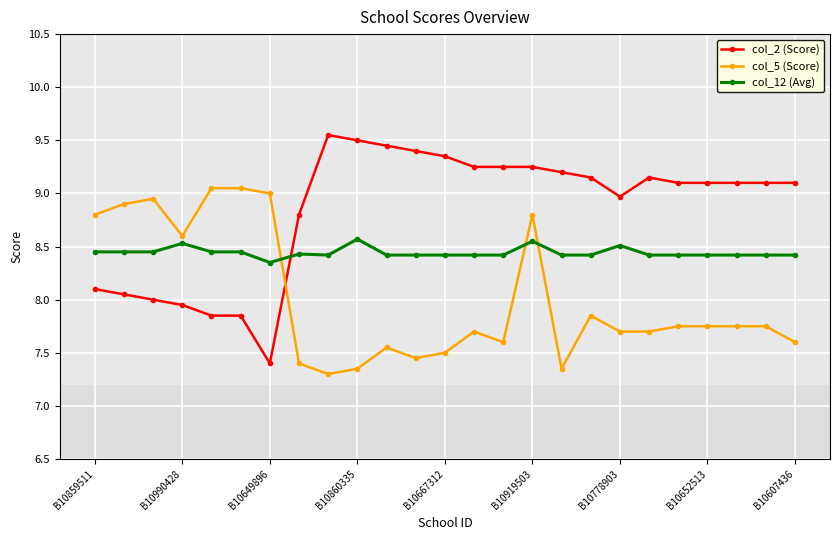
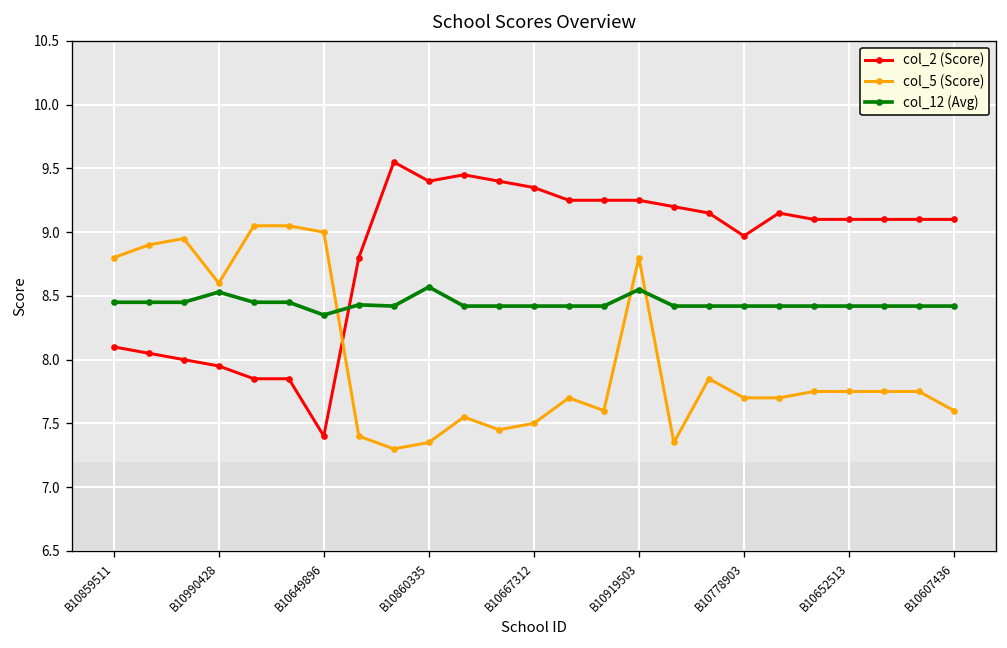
  {
    "col_2 (Score)": {
      "B10859511": 8.1,
      "B10990428": 7.95,
      "B10649896": 7.4,
-     "B10860335": 9.5,
+     "B10860335": 9.4,
      "B10667312": 9.35,
      "B10919503": 9.25,
      "B10778903": 8.97,
      "B10652513": 9.1,
      "B10607436": 9.1
    },
    "col_5 (Score)": {
      "B10859511": 8.80,
      "B10990428": 8.60,
      "B10649896": 9.00,
      "B10860335": 7.35,
      "B10667312": 7.50,
      "B10919503": 8.80,
      "B10778903": 7.70,
      "B10652513": 7.75,
      "B10607436": 7.60
    },
    "col_12 (Avg)": {
      "B10859511": 8.45,
      "B10990428": 8.53,
      "B10649896": 8.35,
      "B10860335": 8.57,
      "B10667312": 8.42,
      "B10919503": 8.55,
-     "B10778903": 8.51,
+     "B10778903": 8.42,
      "B10652513": 8.42,
      "B10607436": 8.42
    }
  }
